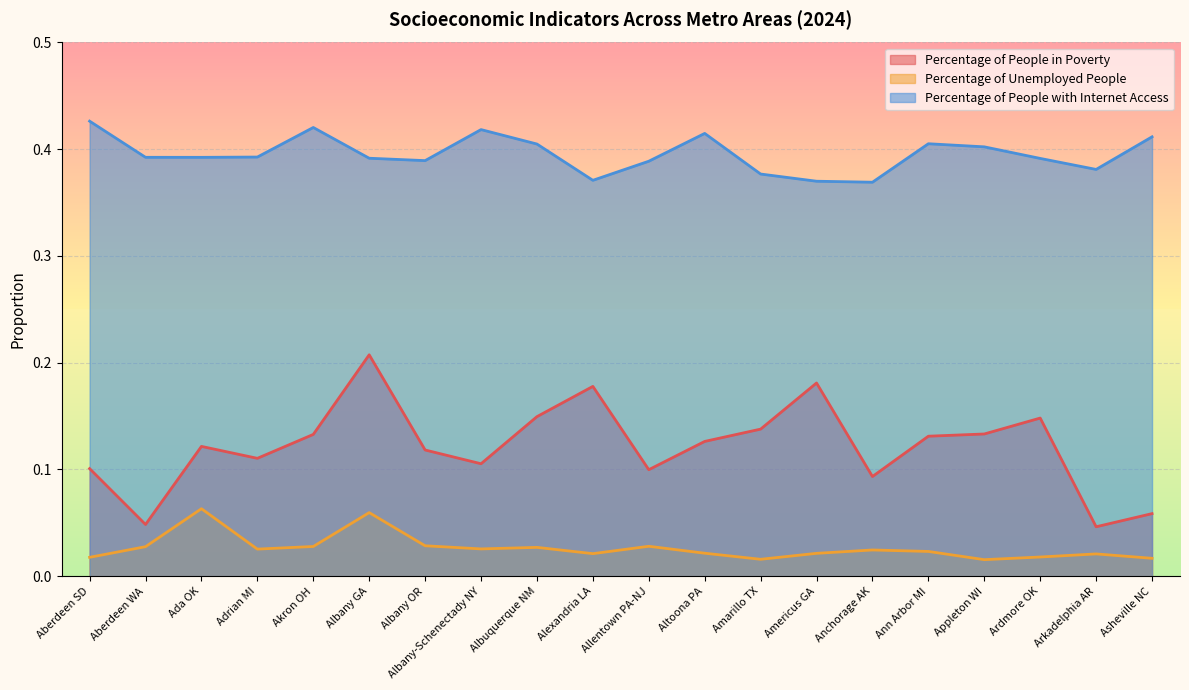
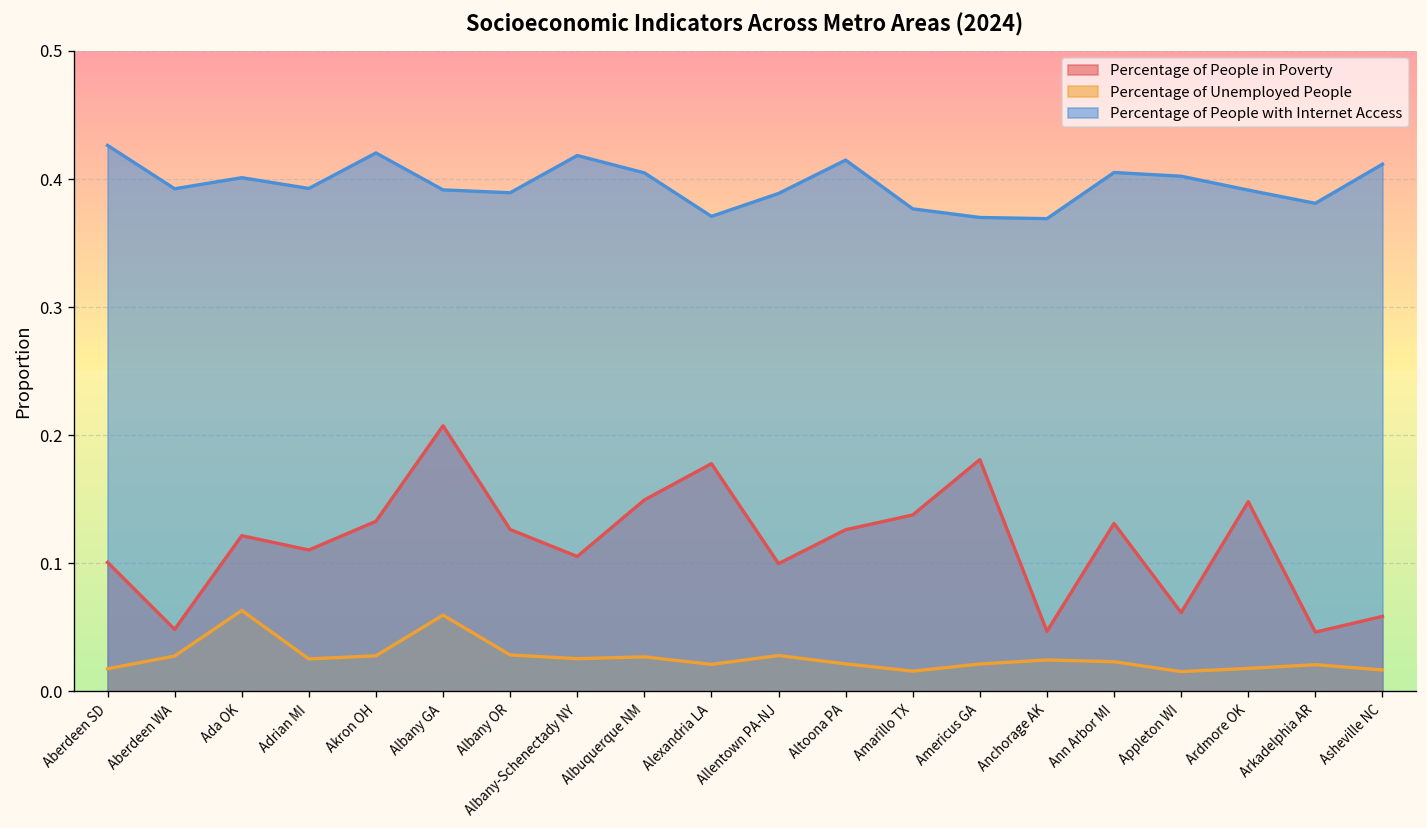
  {
    "Percentage of People in Poverty": {
      "Aberdeen SD": 0.101,
      "Aberdeen WA": 0.048,
      "Ada OK": 0.122,
      "Adrian MI": 0.110,
      "Akron OH": 0.133,
      "Albany GA": 0.207,
-     "Albany OR": 0.118,
+     "Albany OR": 0.126,
      "Albany-Schenectady NY": 0.105,
      "Albuquerque NM": 0.150,
      "Alexandria LA": 0.178,
      "Allentown PA-NJ": 0.100,
      "Altoona PA": 0.126,
      "Amarillo TX": 0.138,
      "Americus GA": 0.181,
-     "Anchorage AK": 0.093,
+     "Anchorage AK": 0.047,
      "Ann Arbor MI": 0.131,
-     "Appleton WI": 0.133,
+     "Appleton WI": 0.062,
      "Ardmore OK": 0.148,
      "Arkadelphia AR": 0.046,
      "Asheville NC": 0.059
    },
    "Percentage of Unemployed People": {
      "Aberdeen SD": 0.018,
      "Aberdeen WA": 0.028,
      "Ada OK": 0.063,
      "Adrian MI": 0.025,
      "Akron OH": 0.028,
      "Albany GA": 0.060,
      "Albany OR": 0.029,
      "Albany-Schenectady NY": 0.026,
      "Albuquerque NM": 0.027,
      "Alexandria LA": 0.021,
      "Allentown PA-NJ": 0.028,
      "Altoona PA": 0.022,
      "Amarillo TX": 0.016,
      "Americus GA": 0.021,
      "Anchorage AK": 0.025,
      "Ann Arbor MI": 0.023,
      "Appleton WI": 0.016,
      "Ardmore OK": 0.018,
      "Arkadelphia AR": 0.021,
      "Asheville NC": 0.017
    },
    "Percentage of People with Internet Access": {
      "Aberdeen SD": 0.426,
      "Aberdeen WA": 0.392,
-     "Ada OK": 0.392,
+     "Ada OK": 0.401,
      "Adrian MI": 0.393,
      "Akron OH": 0.420,
      "Albany GA": 0.392,
      "Albany OR": 0.389,
      "Albany-Schenectady NY": 0.418,
      "Albuquerque NM": 0.405,
      "Alexandria LA": 0.371,
      "Allentown PA-NJ": 0.389,
      "Altoona PA": 0.415,
      "Amarillo TX": 0.377,
      "Americus GA": 0.370,
      "Anchorage AK": 0.369,
      "Ann Arbor MI": 0.405,
      "Appleton WI": 0.402,
      "Ardmore OK": 0.391,
      "Arkadelphia AR": 0.381,
      "Asheville NC": 0.412
    }
  }
